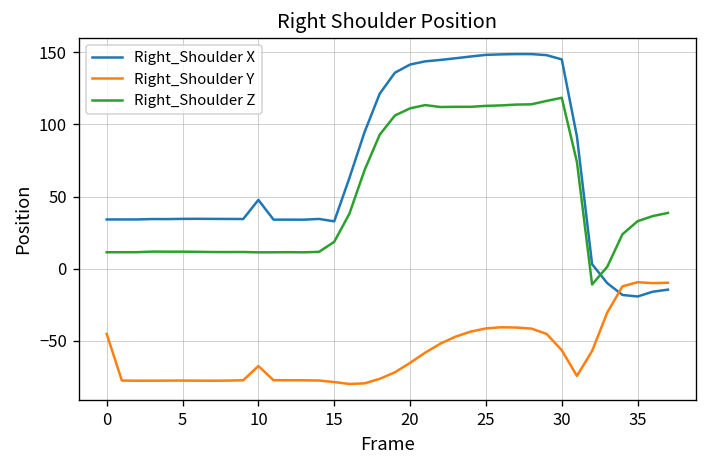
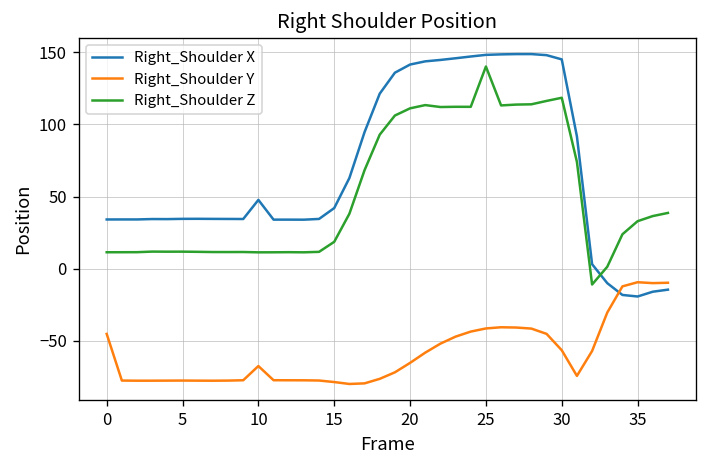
  {
    "Right_Shoulder X": {
      "0": 34,
      "5": 35,
      "10": 48,
-     "15": 33,
+     "15": 42,
      "20": 142,
      "25": 148,
      "30": 145,
      "35": -19
    },
    "Right_Shoulder Y": {
      "0": -45,
      "5": -78,
      "10": -67,
      "15": -79,
      "20": -65,
      "25": -41,
      "30": -57,
      "35": -9
    },
    "Right_Shoulder Z": {
      "0": 11,
      "5": 12,
      "10": 11,
      "15": 19,
      "20": 111,
-     "25": 113,
+     "25": 140,
      "30": 118,
      "35": 33
    }
  }
